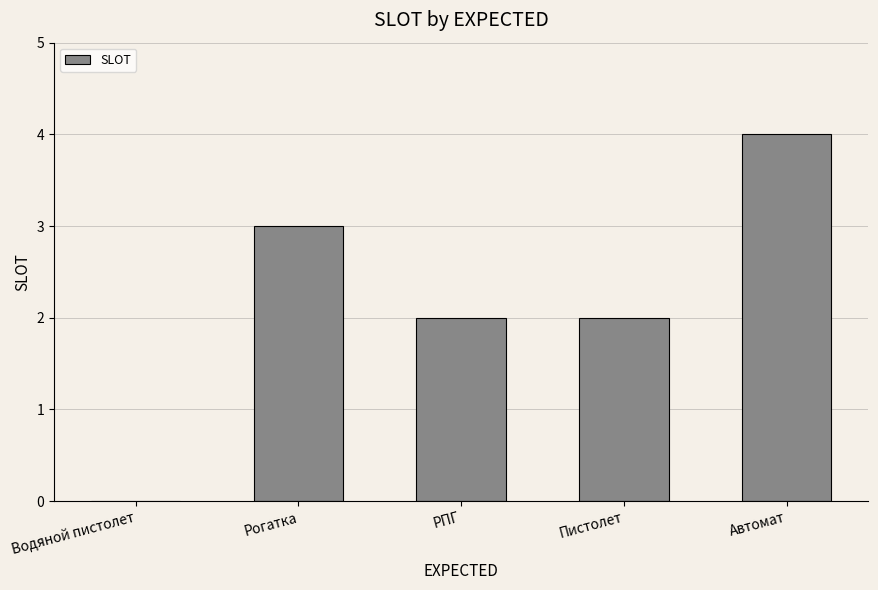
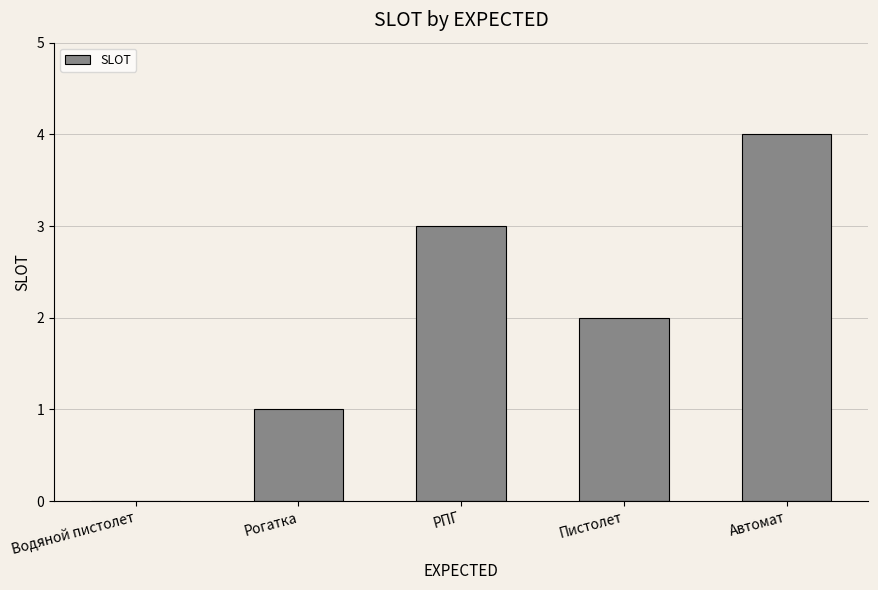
  {
    "Водяной пистолет": 0,
-   "Рогатка": 3,
-   "РПГ": 2,
+   "Рогатка": 1,
+   "РПГ": 3,
    "Пистолет": 2,
    "Автомат": 4
  }
